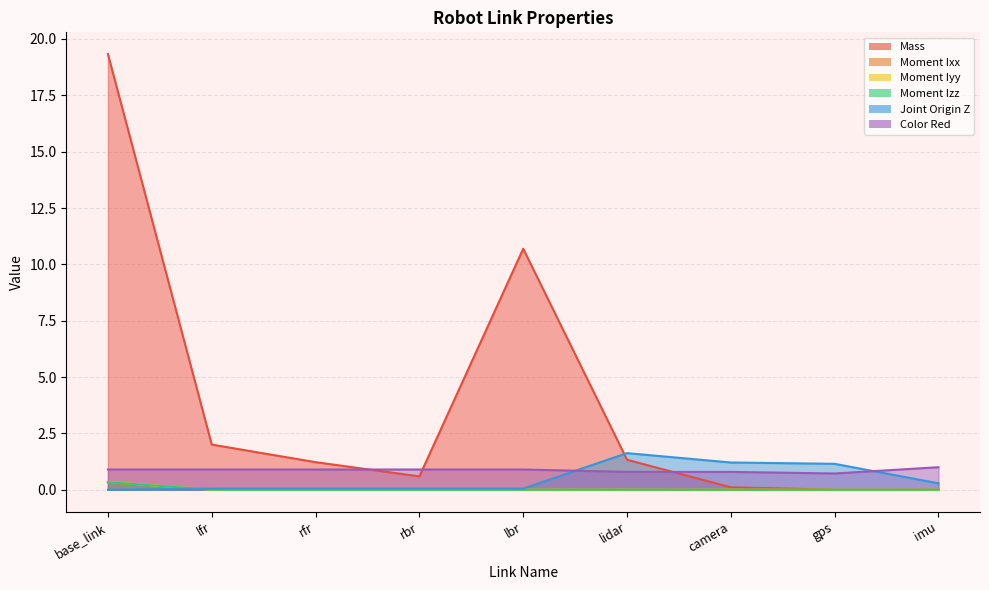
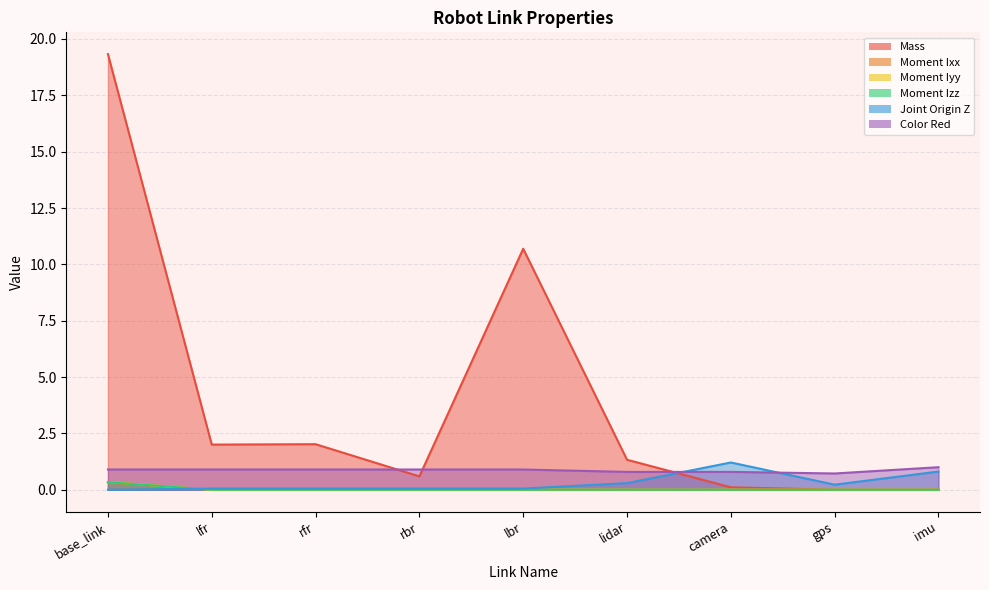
  {
    "Mass": {
      "base_link": 19.3,
      "lfr": 2.0,
-     "rfr": 1.2,
+     "rfr": 2.0,
      "rbr": 0.6,
      "lbr": 10.7,
      "lidar": 1.3
    },
    "Moment Izz": {
      "base_link": 0.3,
      "lidar": 0.0
    },
    "Joint Origin Z": {
      "base_link": 0.0,
-     "lidar": 1.6,
+     "lidar": 0.3,
      "camera": 1.2,
-     "gps": 1.2,
-     "imu": 0.3
+     "gps": 0.2,
+     "imu": 0.8
    },
    "Color Red": {
      "base_link": 0.9,
      "lfr": 0.9,
      "rfr": 0.9,
      "rbr": 0.9,
      "lbr": 0.9,
      "lidar": 0.8,
      "camera": 0.8,
      "gps": 0.7,
      "imu": 1.0
    }
  }
